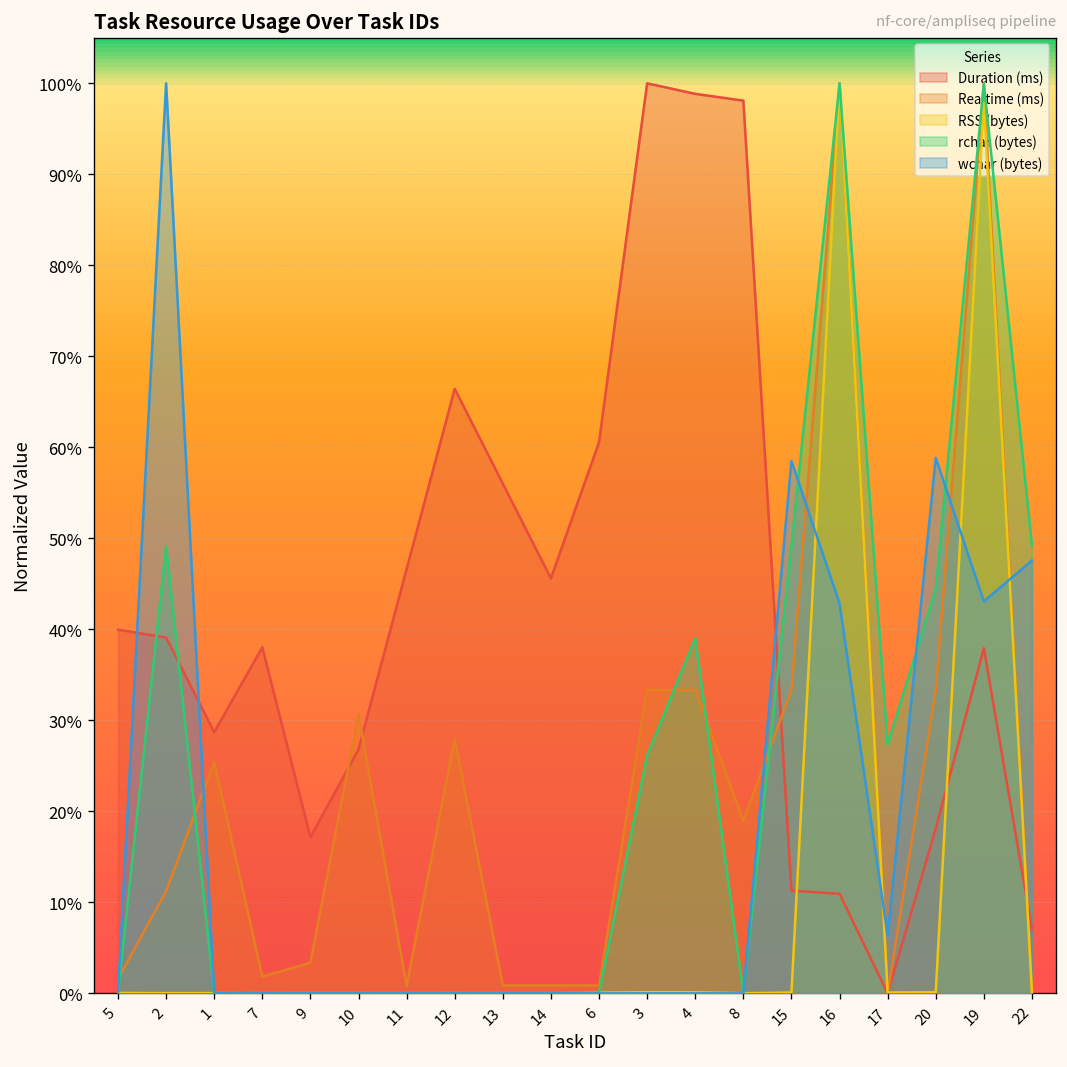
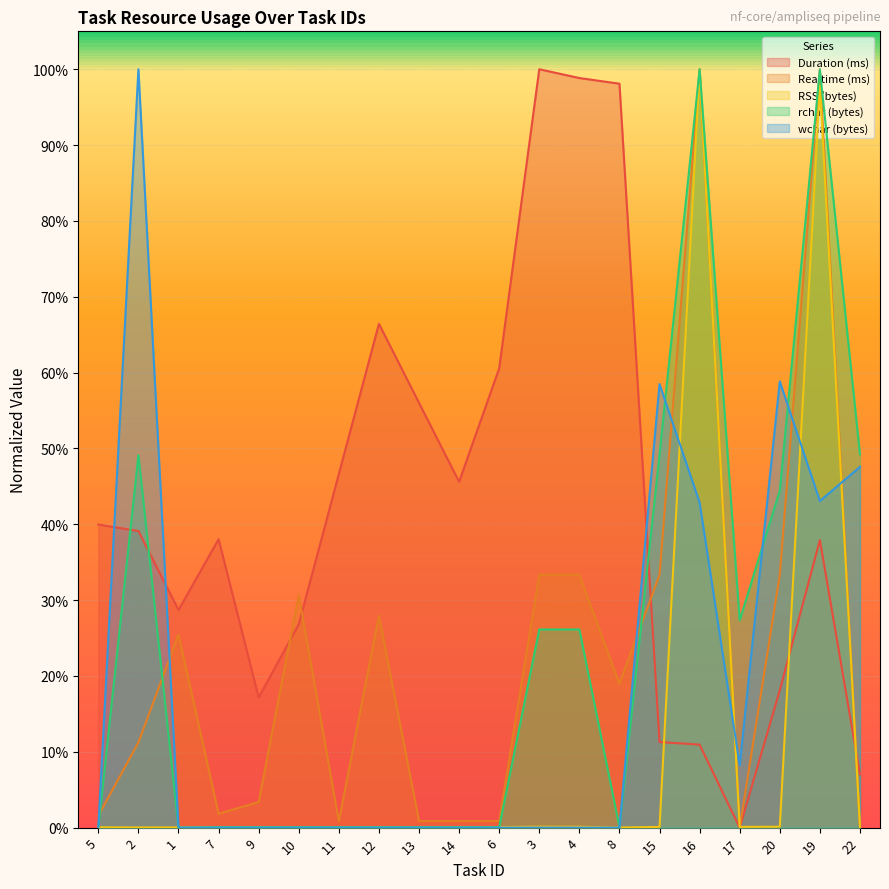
  {
    "rchar (bytes)": {
      "2": "49%",
      "3": "26%",
-     "4": "39%",
+     "4": "26%",
      "15": "49%",
      "17": "27%",
      "20": "44%",
      "22": "49%"
    },
    "wchar (bytes)": {
      "2": "100%",
      "15": "58%",
      "16": "43%",
-     "17": "6%",
+     "17": "8%",
      "20": "59%",
      "19": "43%",
      "22": "48%"
    }
  }
